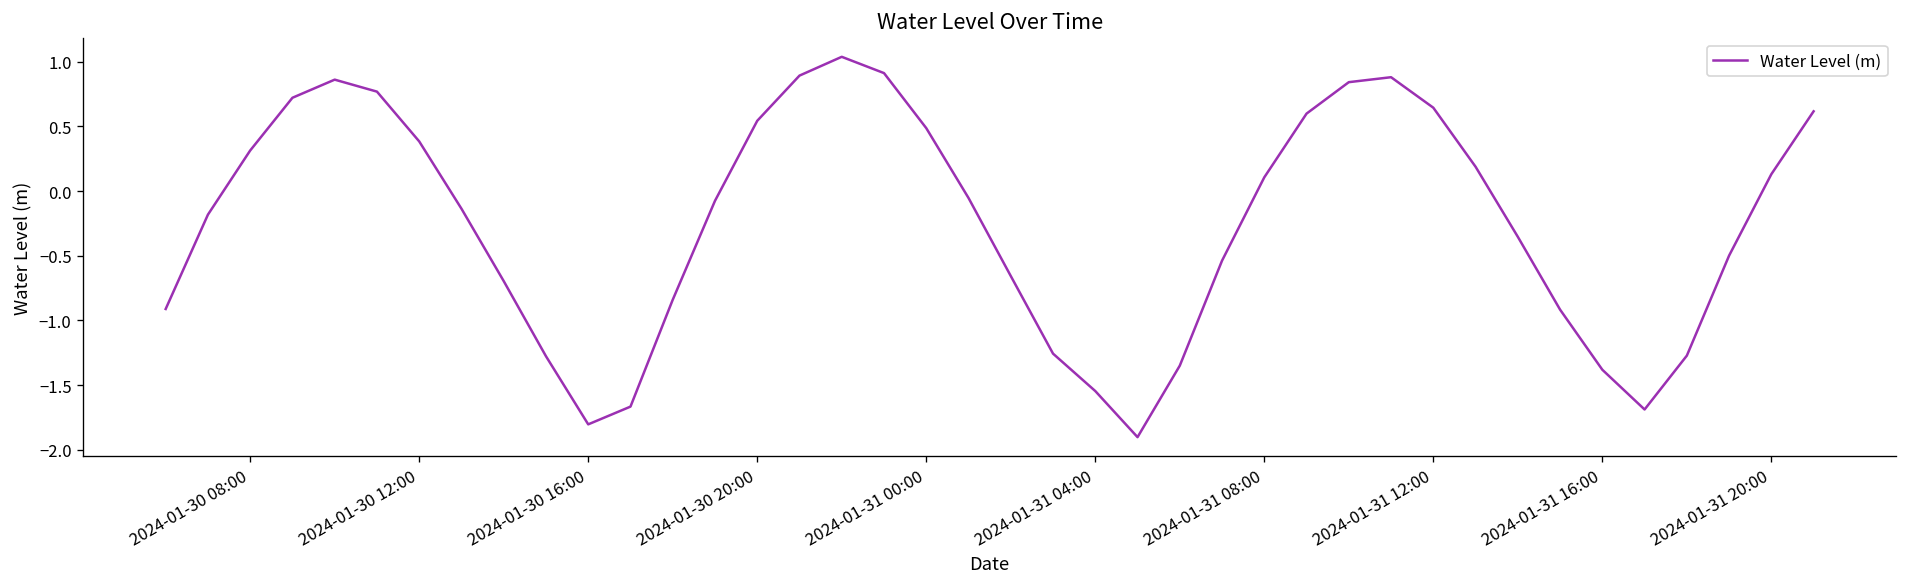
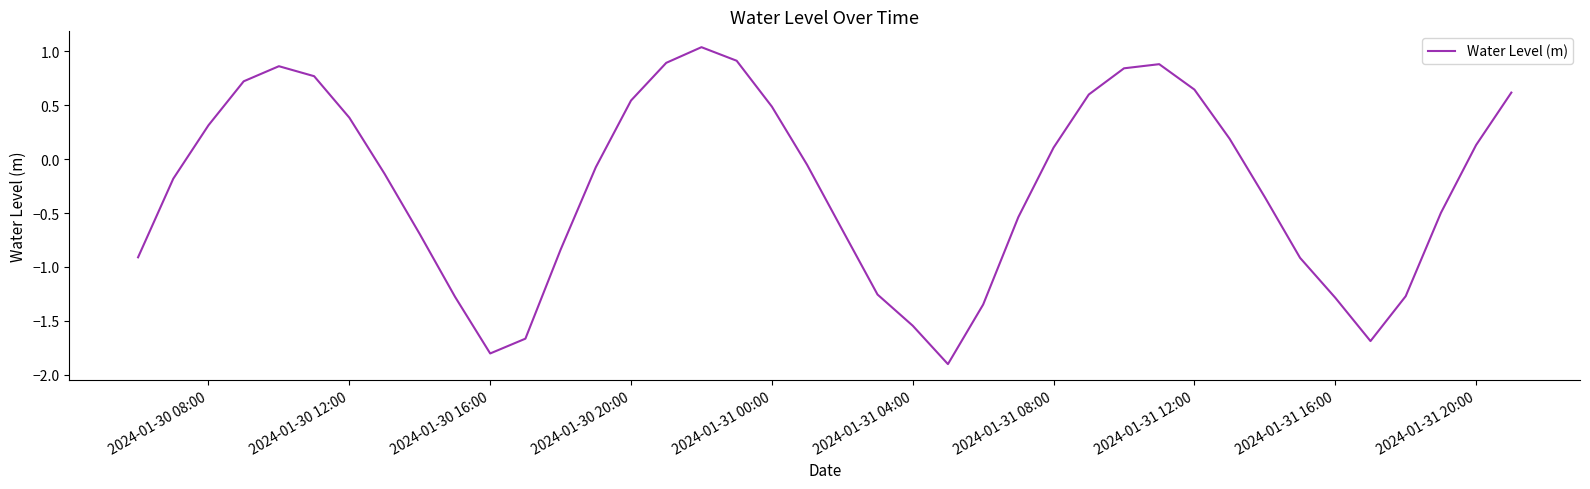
  {
    "2024-01-30 08:00": 0.31,
    "2024-01-30 12:00": 0.38,
    "2024-01-30 16:00": -1.80,
    "2024-01-30 20:00": 0.54,
    "2024-01-31 00:00": 0.49,
    "2024-01-31 04:00": -1.55,
    "2024-01-31 08:00": 0.11,
    "2024-01-31 12:00": 0.65,
-   "2024-01-31 16:00": -1.38,
+   "2024-01-31 16:00": -1.29,
    "2024-01-31 20:00": 0.13
  }
